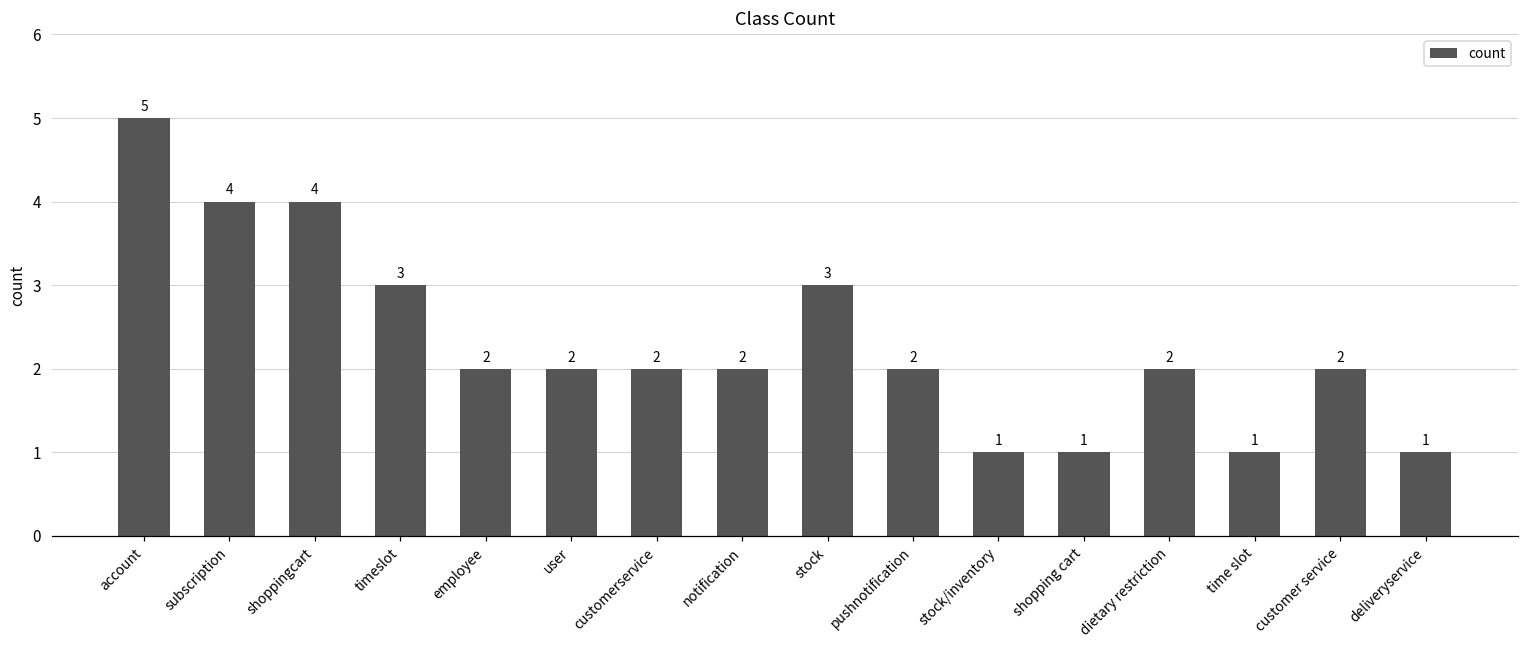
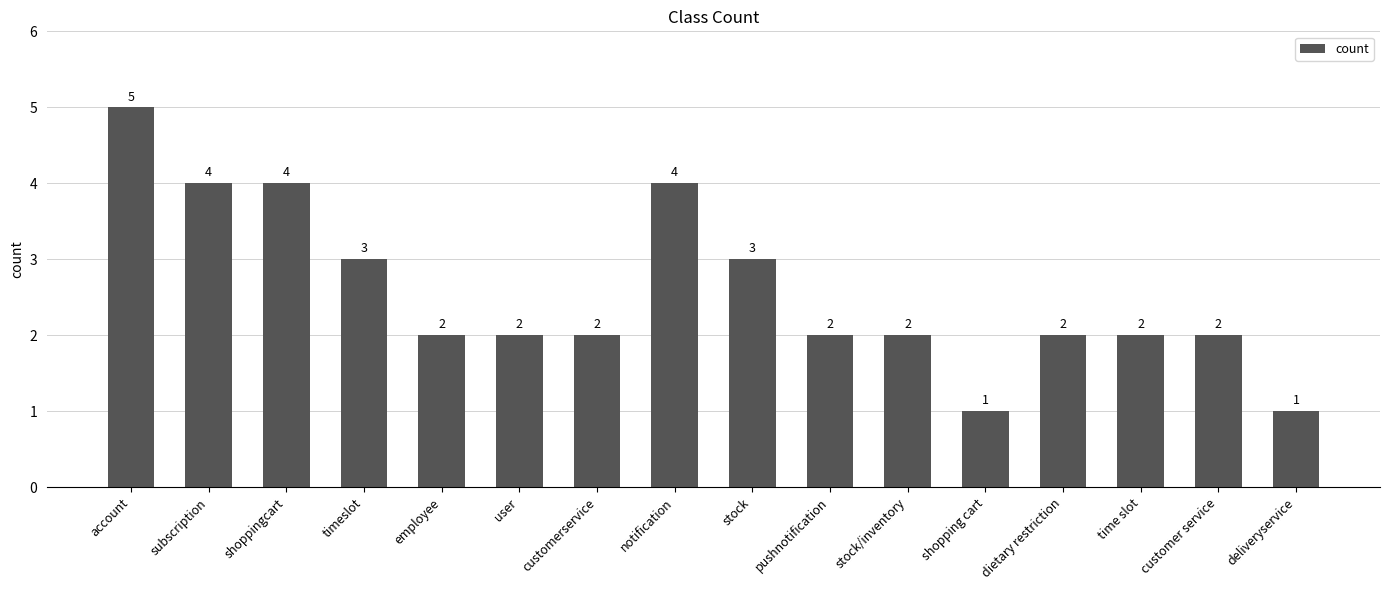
  {
    "account": 5,
    "subscription": 4,
    "shoppingcart": 4,
    "timeslot": 3,
    "employee": 2,
    "user": 2,
    "customerservice": 2,
-   "notification": 2,
+   "notification": 4,
    "stock": 3,
    "pushnotification": 2,
-   "stock/inventory": 1,
+   "stock/inventory": 2,
    "shopping cart": 1,
    "dietary restriction": 2,
-   "time slot": 1,
+   "time slot": 2,
    "customer service": 2,
    "deliveryservice": 1
  }
